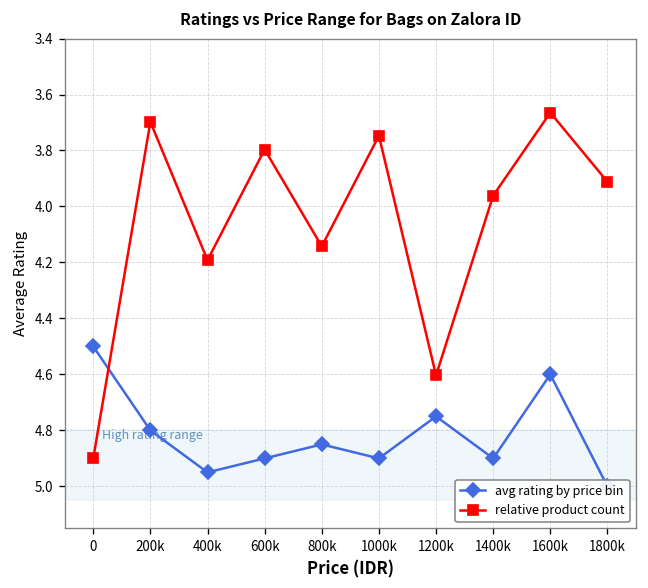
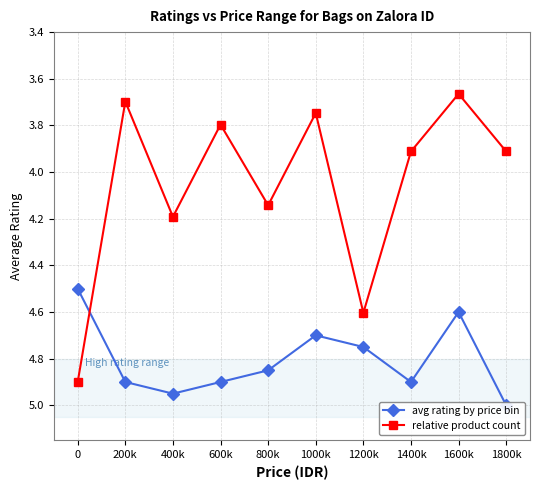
  {
    "avg rating by price bin": {
      "0": 4.5,
-     "200k": 4.8,
+     "200k": 4.9,
      "400k": 4.95,
      "600k": 4.9,
      "800k": 4.85,
-     "1000k": 4.9,
+     "1000k": 4.7,
      "1200k": 4.75,
      "1400k": 4.9,
      "1600k": 4.6
    },
    "relative product count": {
      "0": 4.90,
      "200k": 3.70,
      "400k": 4.19,
      "600k": 3.80,
      "800k": 4.14,
      "1000k": 3.75,
      "1200k": 4.60,
-     "1400k": 3.96,
+     "1400k": 3.91,
      "1600k": 3.66,
      "1800k": 3.91
    }
  }
